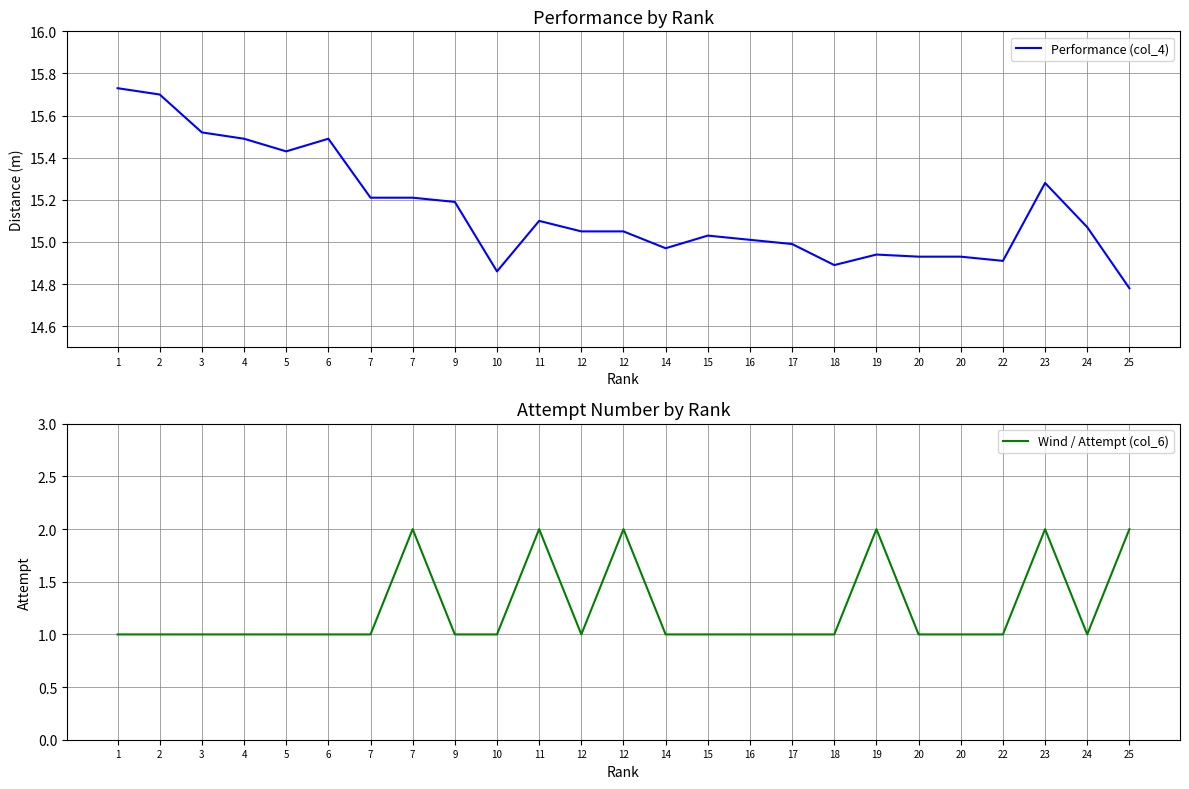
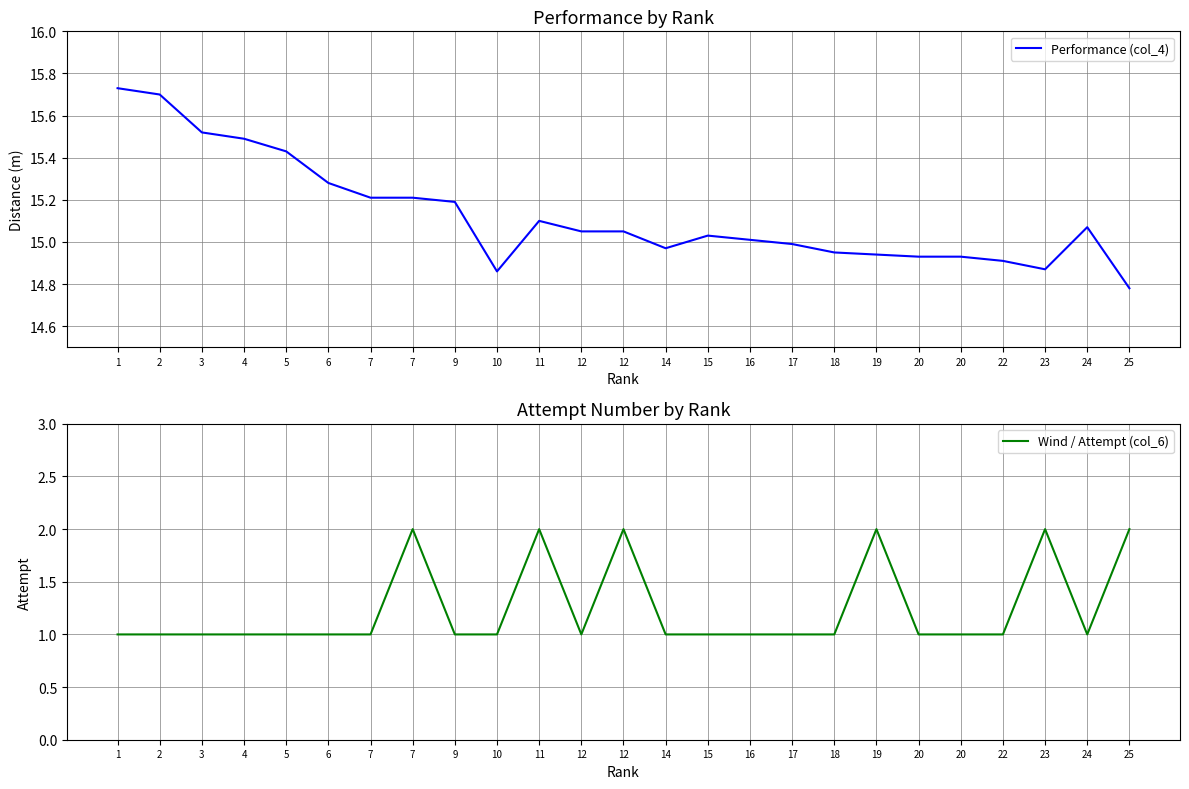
  {
    "Performance by Rank": {
      "1": 15.73,
      "2": 15.70,
      "3": 15.52,
      "4": 15.49,
      "5": 15.43,
-     "6": 15.49,
+     "6": 15.28,
      "9": 15.19,
      "10": 14.86,
      "11": 15.10,
      "14": 14.97,
      "15": 15.03,
      "16": 15.01,
      "17": 14.99,
-     "18": 14.89,
+     "18": 14.95,
      "19": 14.94,
      "22": 14.91,
-     "23": 15.28,
+     "23": 14.87,
      "24": 15.07,
      "25": 14.78
    },
    "Attempt Number by Rank": {
      "1": 1.00,
      "2": 1.00,
      "3": 1.00,
      "4": 1.00,
      "5": 1.00,
      "6": 1.00,
      "9": 1.00,
      "10": 1.00,
      "11": 2.00,
      "14": 1.00,
      "15": 1.00,
      "16": 1.00,
      "17": 1.00,
      "18": 1.00,
      "19": 2.00,
      "22": 1.00,
      "23": 2.00,
      "24": 1.00,
      "25": 2.00
    }
  }
